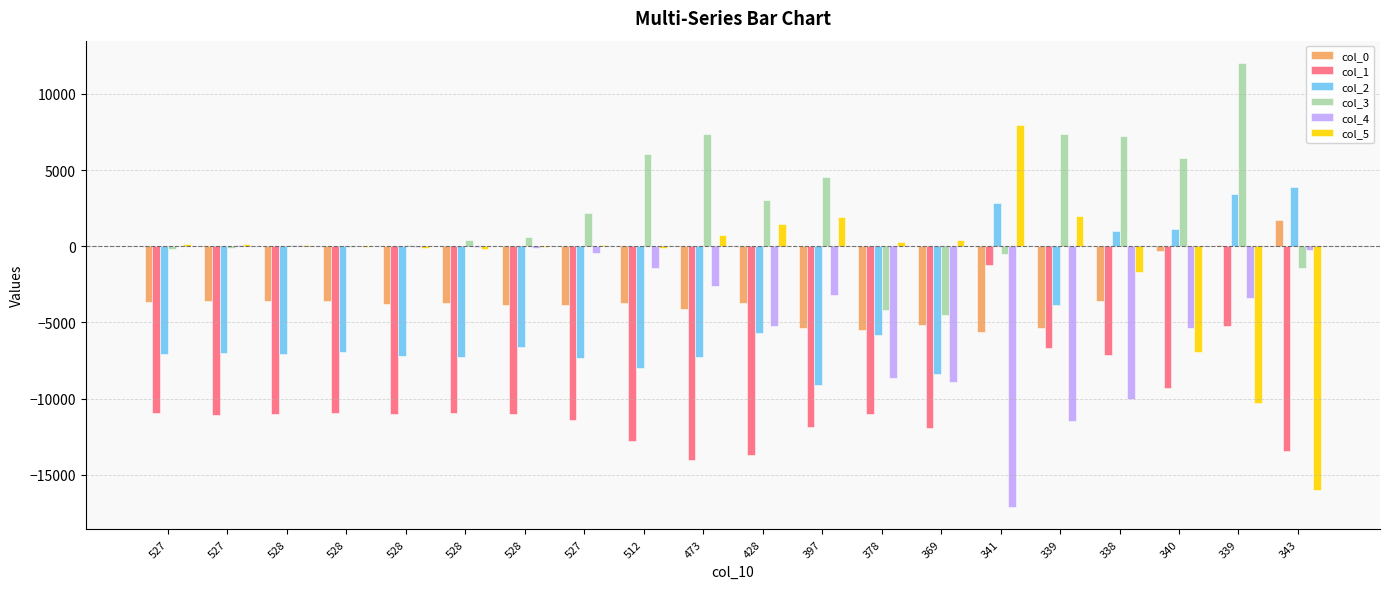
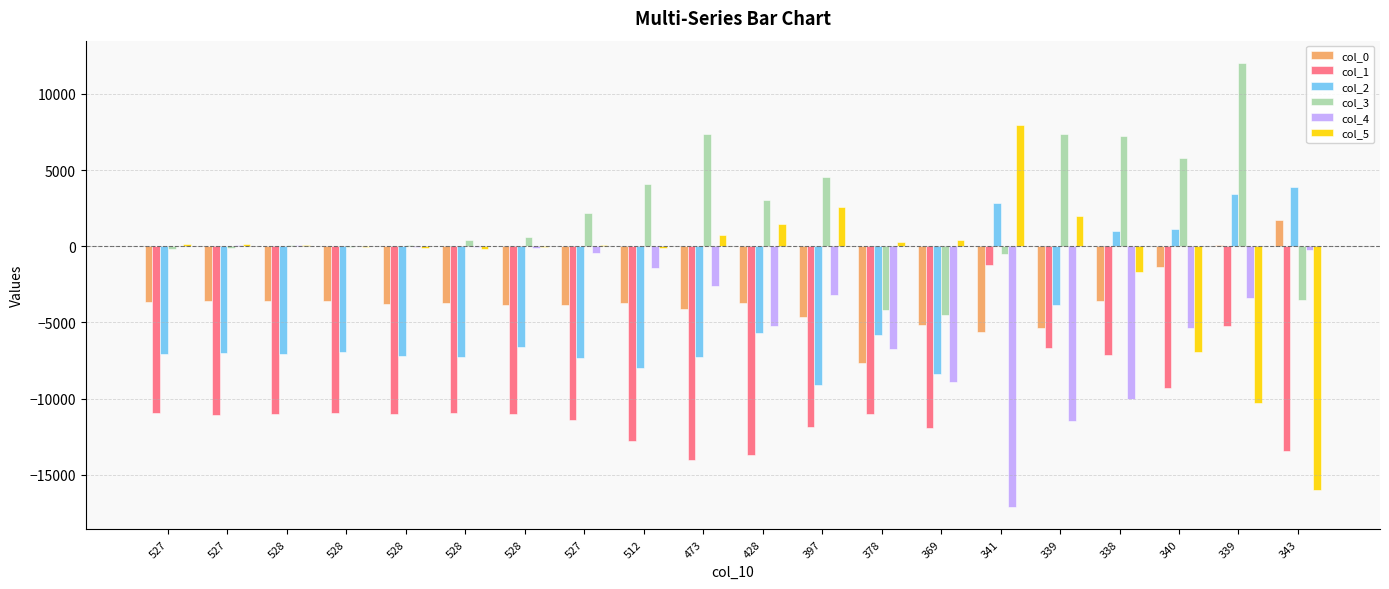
  {
    "col_0": {
      "512": -3800,
      "473": -4100,
      "428": -3700,
-     "397": -5400,
-     "378": -5500,
+     "397": -4700,
+     "378": -7700,
      "369": -5200,
      "341": -5700,
      "338": -3600,
-     "340": -300,
+     "340": -1400,
      "343": 1700
    },
    "col_1": {
      "512": -12800,
      "473": -14000,
      "428": -13700,
      "397": -11800,
      "378": -11000,
      "369": -11900,
      "341": -1200,
      "338": -7200,
      "340": -9300,
      "343": -13500
    },
    "col_2": {
      "512": -8000,
      "473": -7300,
      "428": -5700,
      "397": -9100,
      "378": -5800,
      "369": -8400,
      "341": 2800,
      "338": 1000,
      "340": 1100,
      "343": 3900
    },
    "col_3": {
-     "512": 6100,
+     "512": 4100,
      "473": 7400,
      "428": 3100,
      "397": 4500,
      "378": -4200,
      "369": -4500,
      "341": -500,
      "338": 7300,
      "340": 5800,
-     "343": -1400
+     "343": -3500
    },
    "col_4": {
      "512": -1400,
      "473": -2600,
      "428": -5200,
      "397": -3200,
-     "378": -8700,
+     "378": -6800,
      "369": -8900,
      "341": -17100,
      "338": -10000,
      "340": -5400,
      "343": -200
    },
    "col_5": {
      "473": 700,
      "428": 1500,
-     "397": 1900,
+     "397": 2600,
      "378": 300,
      "369": 400,
      "341": 8000,
      "338": -1700,
      "340": -7000,
      "343": -16000
    }
  }
